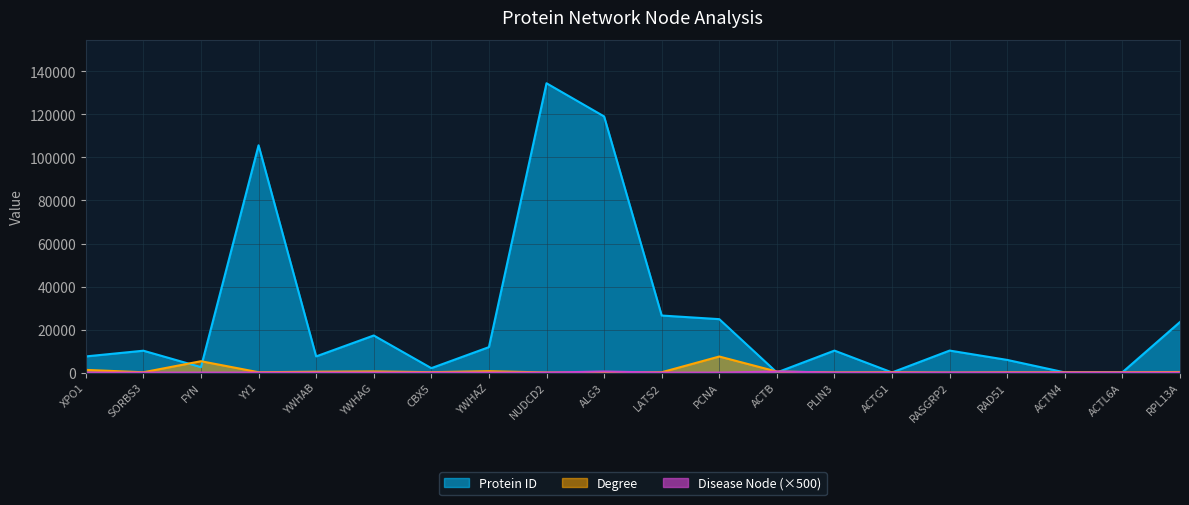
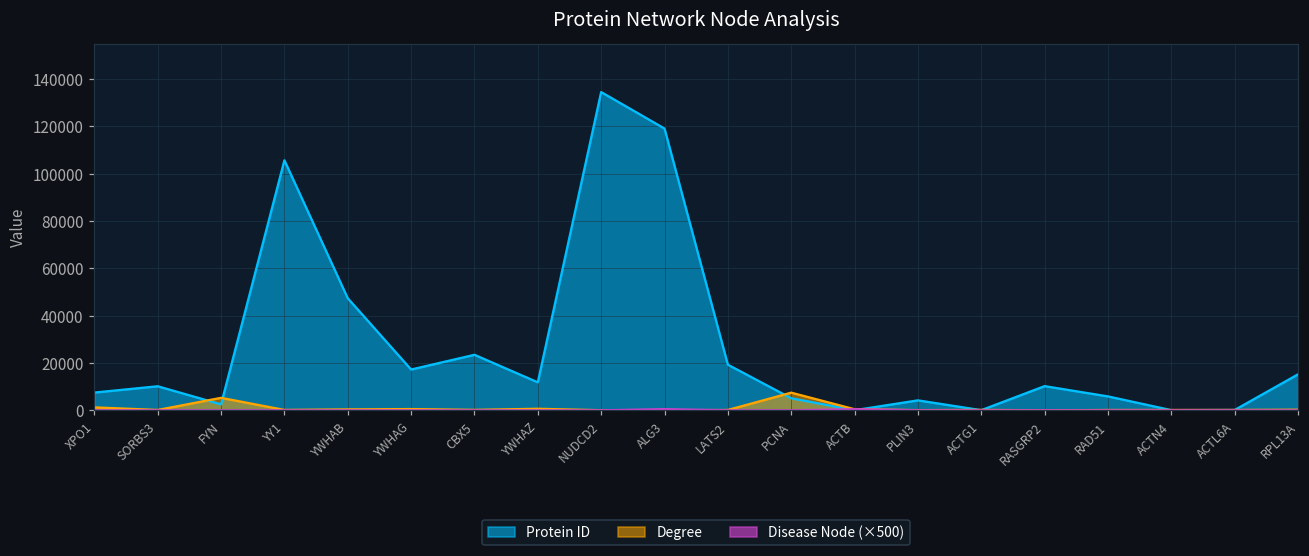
  {
    "Protein ID": {
      "XPO1": 8000,
      "SORBS3": 10000,
      "FYN": 3000,
      "YY1": 106000,
-     "YWHAB": 8000,
+     "YWHAB": 47000,
      "YWHAG": 17000,
-     "CBX5": 2000,
+     "CBX5": 23000,
      "YWHAZ": 12000,
      "NUDCD2": 134000,
      "ALG3": 119000,
-     "LATS2": 27000,
-     "PCNA": 25000,
-     "PLIN3": 10000,
+     "LATS2": 19000,
+     "PCNA": 5000,
+     "PLIN3": 4000,
      "RASGRP2": 10000,
      "RAD51": 6000,
-     "RPL13A": 24000
+     "RPL13A": 15000
    },
    "Degree": {
      "XPO1": 1000,
      "FYN": 5000,
      "PCNA": 7000
    },
    "Disease Node (×500)": {
      "XPO1": 0,
      "FYN": 0,
      "PCNA": 0
    }
  }
